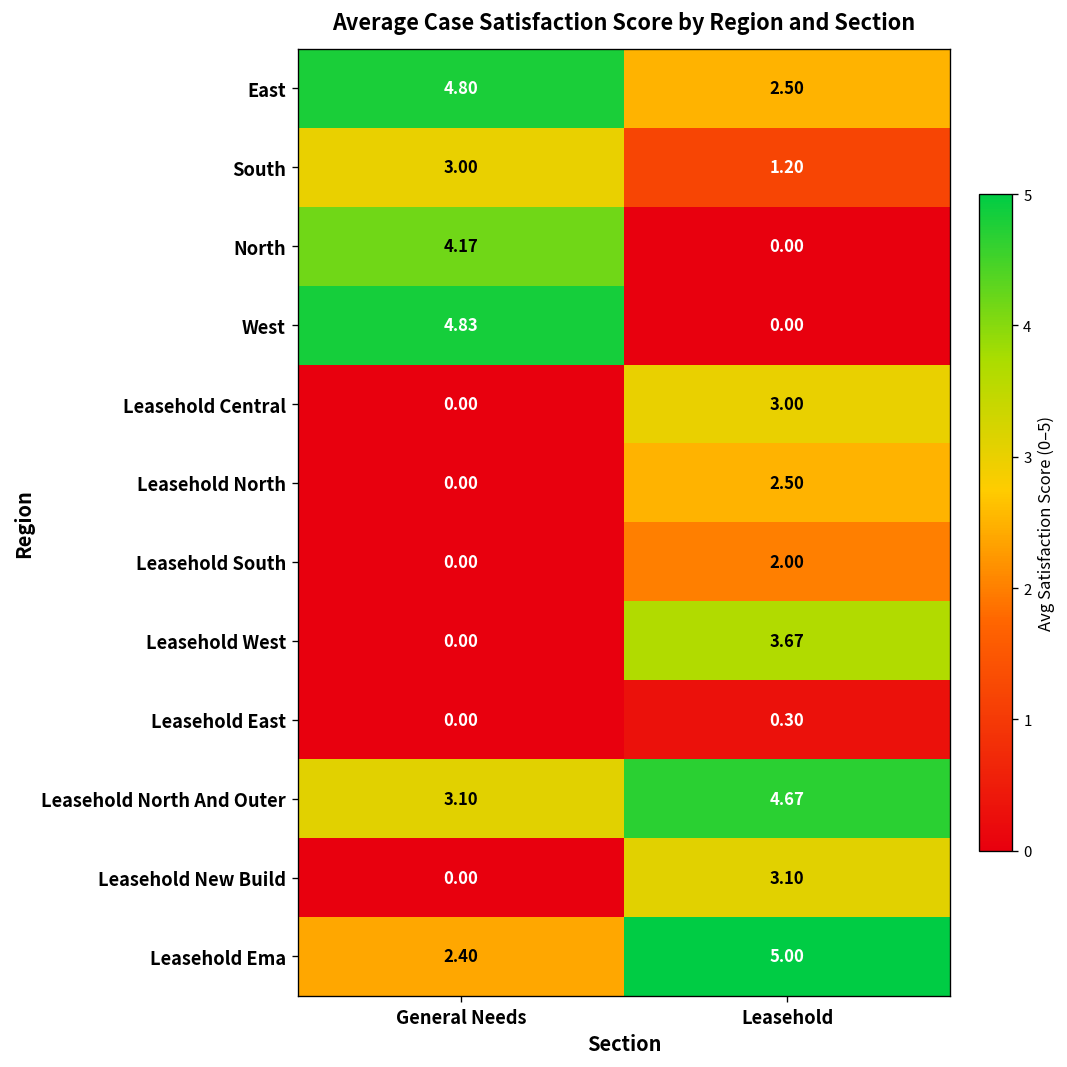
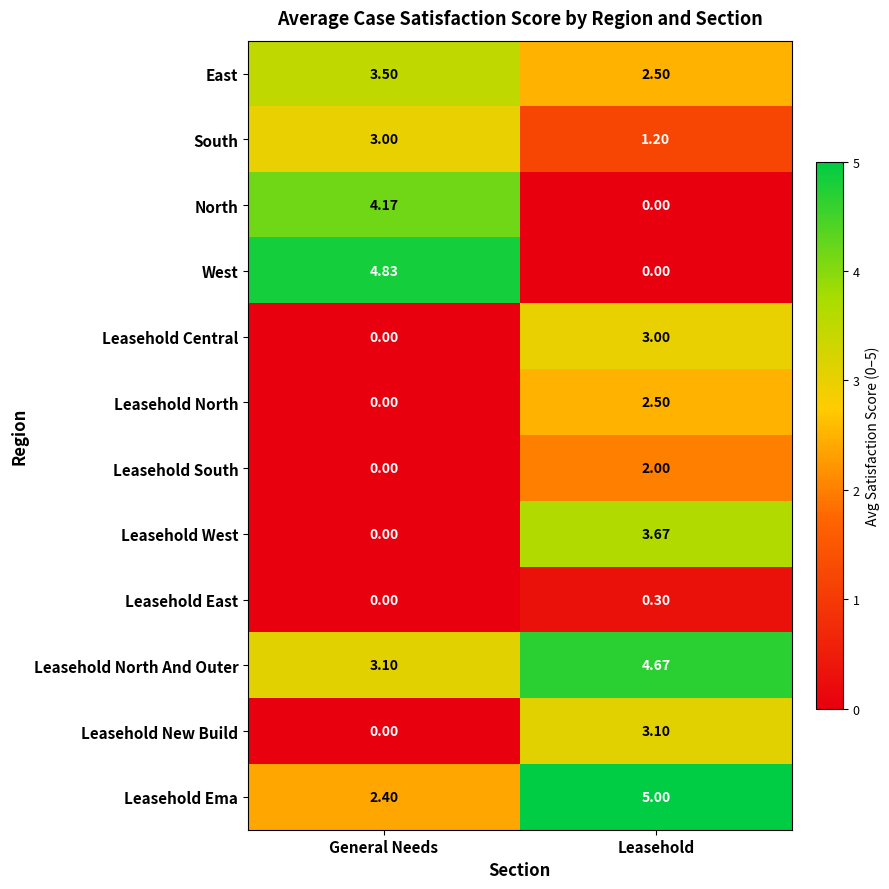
  {
    "East": {
-     "General Needs": 4.80,
+     "General Needs": 3.50,
      "Leasehold": 2.50
    },
    "South": {
      "General Needs": 3.00,
      "Leasehold": 1.20
    },
    "North": {
      "General Needs": 4.17,
      "Leasehold": 0.00
    },
    "West": {
      "General Needs": 4.83,
      "Leasehold": 0.00
    },
    "Leasehold Central": {
      "General Needs": 0.00,
      "Leasehold": 3.00
    },
    "Leasehold North": {
      "General Needs": 0.00,
      "Leasehold": 2.50
    },
    "Leasehold South": {
      "General Needs": 0.00,
      "Leasehold": 2.00
    },
    "Leasehold West": {
      "General Needs": 0.00,
      "Leasehold": 3.67
    },
    "Leasehold East": {
      "General Needs": 0.00,
      "Leasehold": 0.30
    },
    "Leasehold North And Outer": {
      "General Needs": 3.10,
      "Leasehold": 4.67
    },
    "Leasehold New Build": {
      "General Needs": 0.00,
      "Leasehold": 3.10
    },
    "Leasehold Ema": {
      "General Needs": 2.40,
      "Leasehold": 5.00
    }
  }
